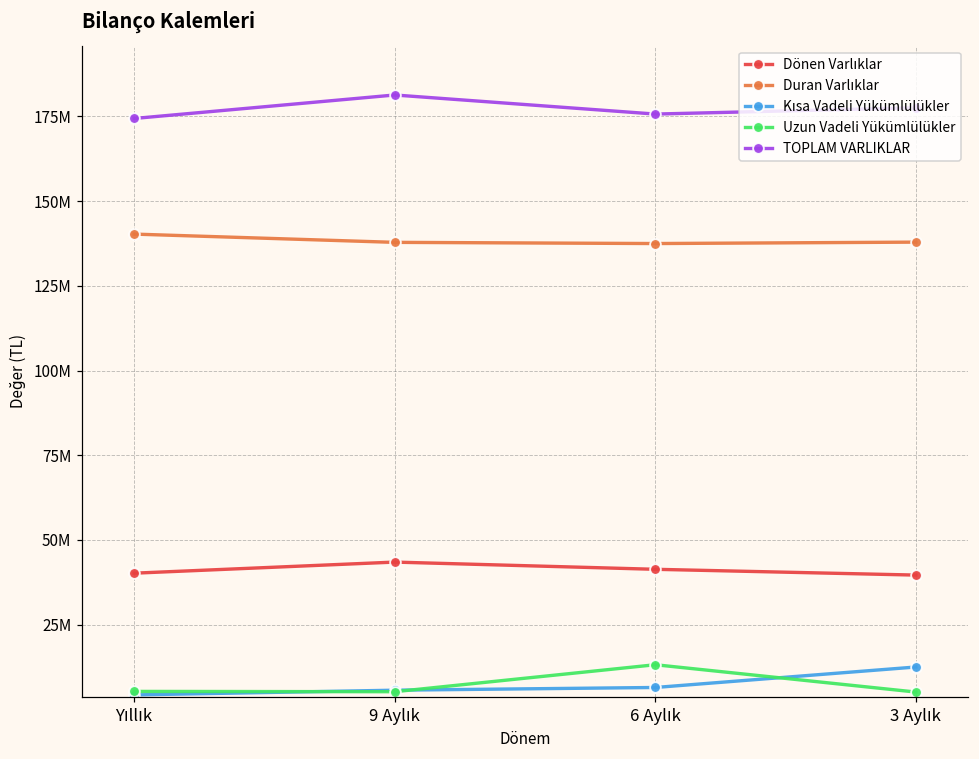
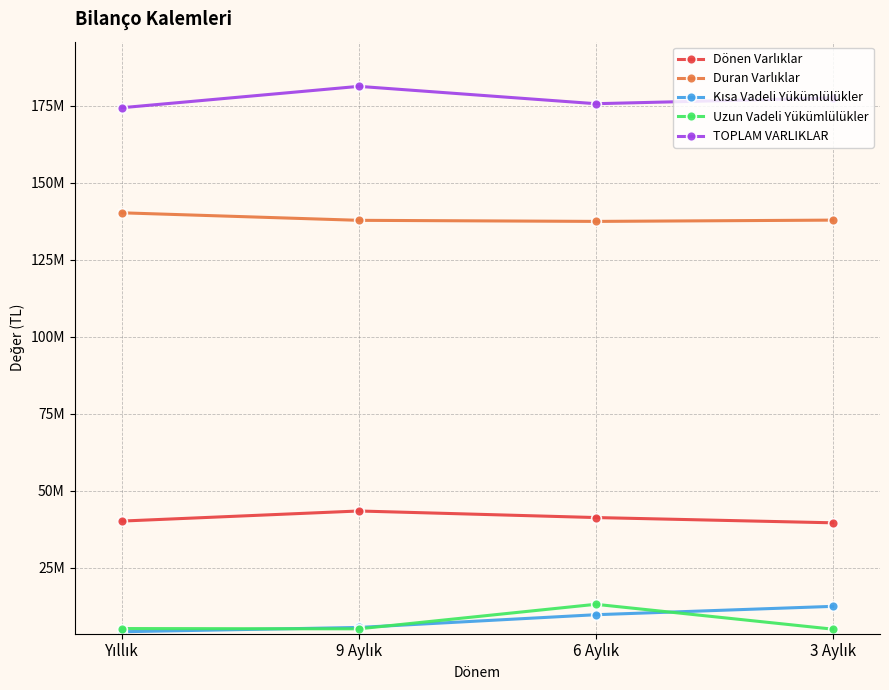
  {
    "Kısa Vadeli Yükümlülükler": {
      "Yıllık": 4000000,
-     "6 Aylık": 6000000,
+     "6 Aylık": 10000000,
      "3 Aylık": 13000000
    },
    "Uzun Vadeli Yükümlülükler": {
      "Yıllık": 5000000,
      "6 Aylık": 13000000,
      "3 Aylık": 5000000
    },
    "TOPLAM VARLIKLAR": {
      "Yıllık": 174000000,
      "9 Aylık": 181000000,
      "6 Aylık": 176000000
    }
  }
